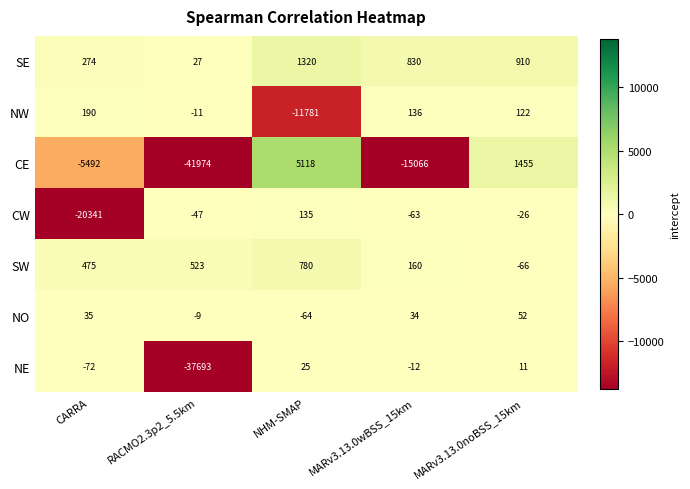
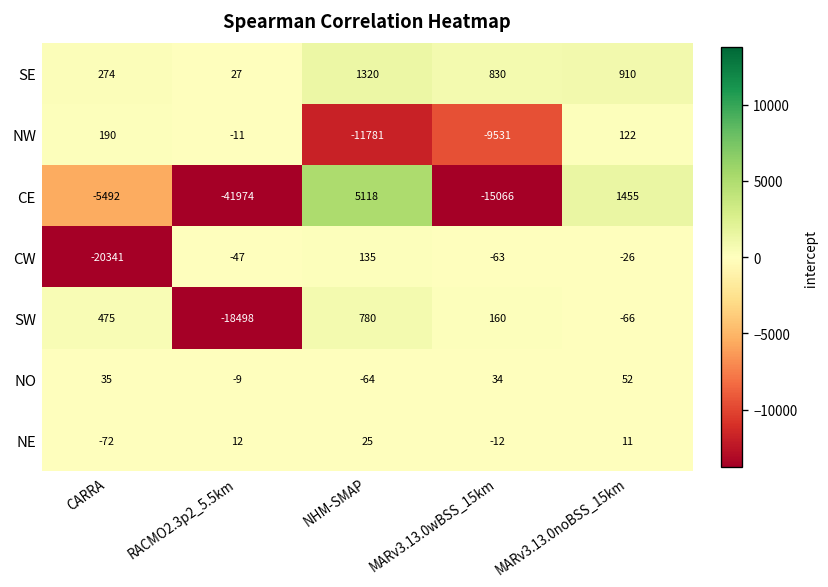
  {
    "SE": {
      "CARRA": 274,
      "RACMO2.3p2_5.5km": 27,
      "NHM-SMAP": 1320,
      "MARv3.13.0wBSS_15km": 830,
      "MARv3.13.0noBSS_15km": 910
    },
    "NW": {
      "CARRA": 190,
      "RACMO2.3p2_5.5km": -11,
      "NHM-SMAP": -11781,
-     "MARv3.13.0wBSS_15km": 136,
+     "MARv3.13.0wBSS_15km": -9531,
      "MARv3.13.0noBSS_15km": 122
    },
    "CE": {
      "CARRA": -5492,
      "RACMO2.3p2_5.5km": -41974,
      "NHM-SMAP": 5118,
      "MARv3.13.0wBSS_15km": -15066,
      "MARv3.13.0noBSS_15km": 1455
    },
    "CW": {
      "CARRA": -20341,
      "RACMO2.3p2_5.5km": -47,
      "NHM-SMAP": 135,
      "MARv3.13.0wBSS_15km": -63,
      "MARv3.13.0noBSS_15km": -26
    },
    "SW": {
      "CARRA": 475,
-     "RACMO2.3p2_5.5km": 523,
+     "RACMO2.3p2_5.5km": -18498,
      "NHM-SMAP": 780,
      "MARv3.13.0wBSS_15km": 160,
      "MARv3.13.0noBSS_15km": -66
    },
    "NO": {
      "CARRA": 35,
      "RACMO2.3p2_5.5km": -9,
      "NHM-SMAP": -64,
      "MARv3.13.0wBSS_15km": 34,
      "MARv3.13.0noBSS_15km": 52
    },
    "NE": {
      "CARRA": -72,
-     "RACMO2.3p2_5.5km": -37693,
+     "RACMO2.3p2_5.5km": 12,
      "NHM-SMAP": 25,
      "MARv3.13.0wBSS_15km": -12,
      "MARv3.13.0noBSS_15km": 11
    }
  }
